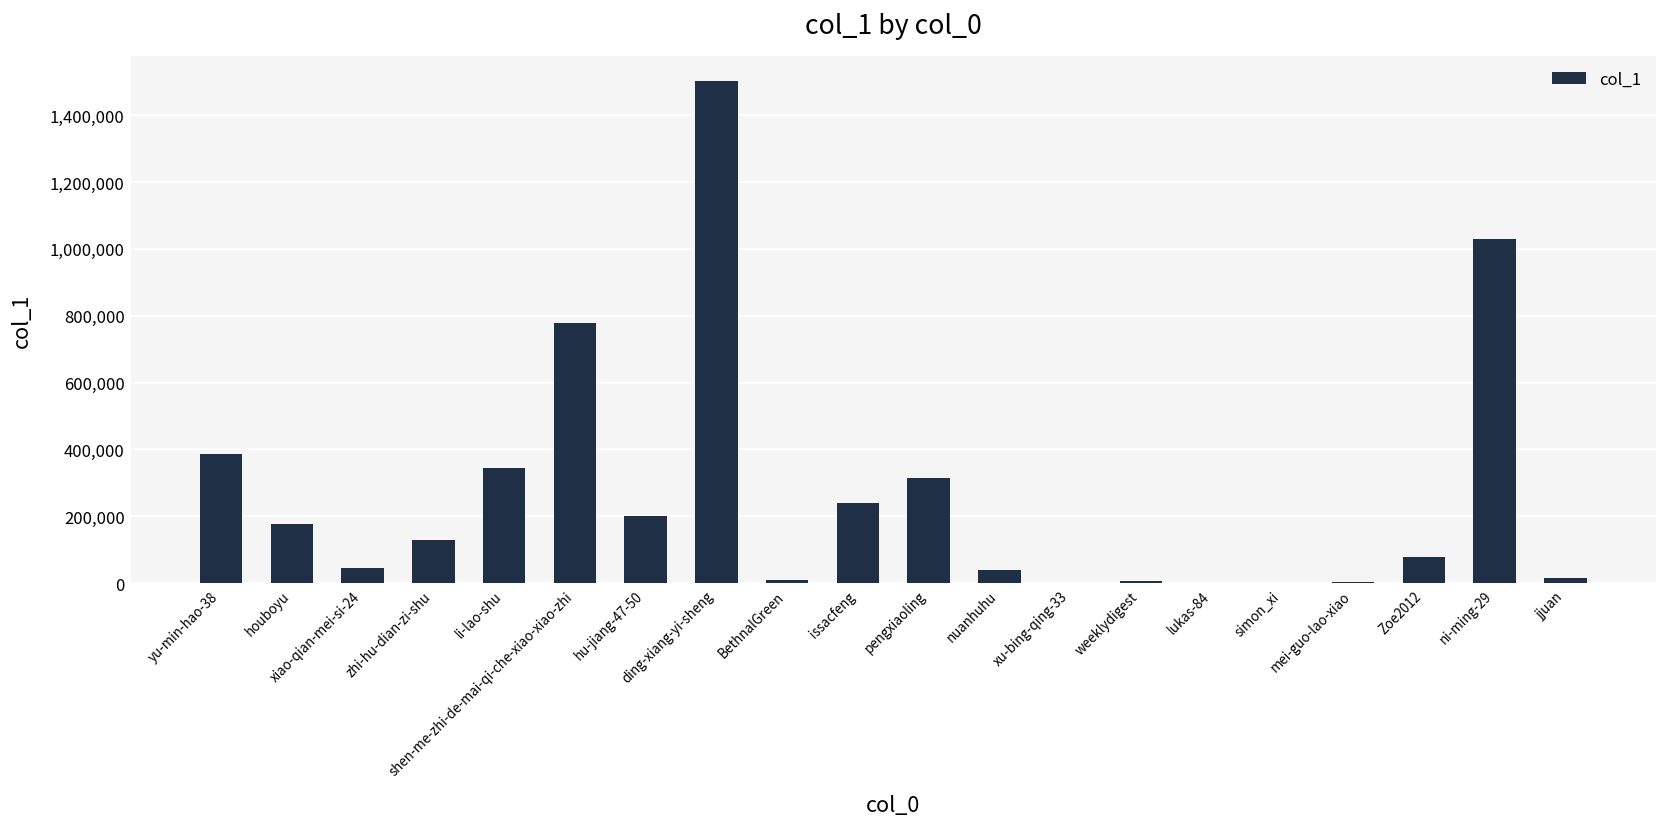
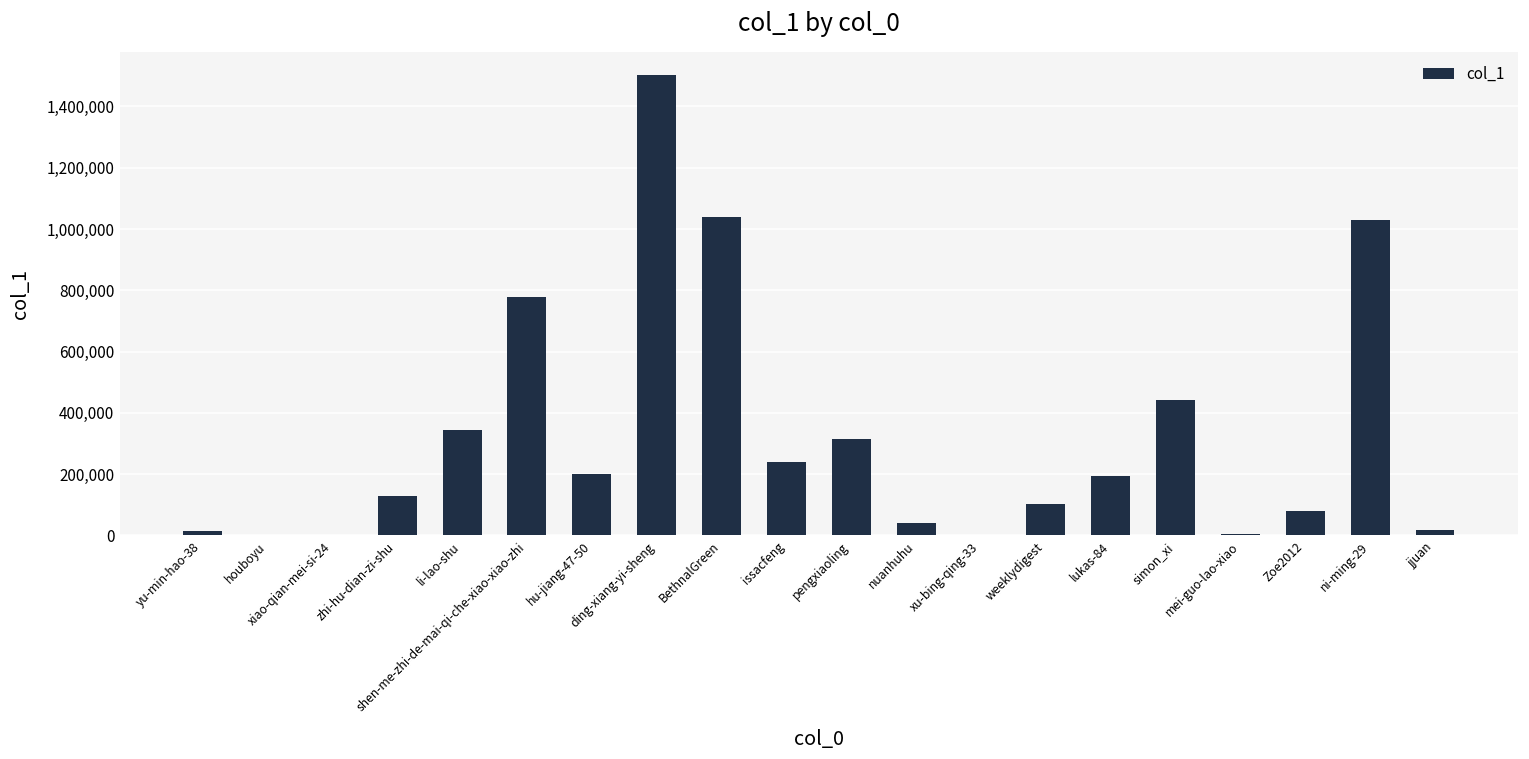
  {
-   "yu-min-hao-38": "390,000",
-   "houboyu": "180,000",
-   "xiao-qian-mei-si-24": "50,000",
+   "yu-min-hao-38": "10,000",
+   "houboyu": "0",
+   "xiao-qian-mei-si-24": "0",
    "zhi-hu-dian-zi-shu": "130,000",
    "li-lao-shu": "340,000",
    "shen-me-zhi-de-mai-qi-che-xiao-xiao-zhi": "780,000",
    "hu-jiang-47-50": "200,000",
    "ding-xiang-yi-sheng": "1,500,000",
-   "BethnalGreen": "10,000",
+   "BethnalGreen": "1,040,000",
    "issacfeng": "240,000",
    "pengxiaoling": "320,000",
    "nuanhuhu": "40,000",
-   "weeklydigest": "10,000",
-   "lukas-84": "0",
-   "simon_xi": "0",
+   "weeklydigest": "100,000",
+   "lukas-84": "200,000",
+   "simon_xi": "440,000",
    "Zoe2012": "80,000",
    "ni-ming-29": "1,030,000",
    "jjuan": "20,000"
  }
